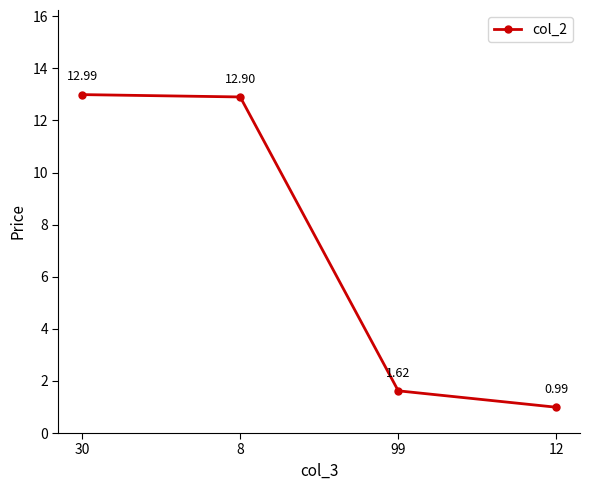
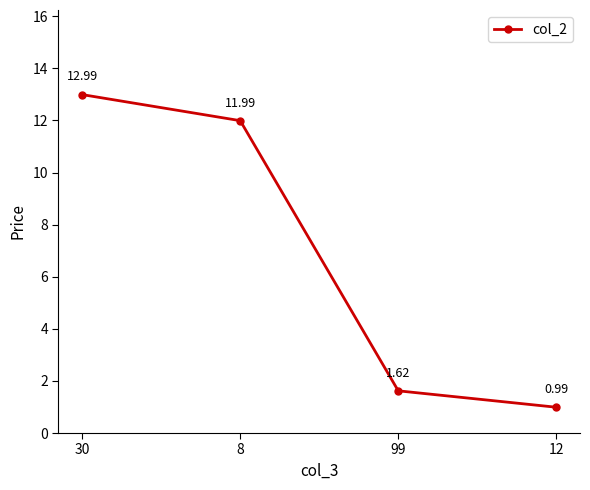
  {
    "30": 12.99,
-   "8": 12.90,
+   "8": 11.99,
    "99": 1.62,
    "12": 0.99
  }
